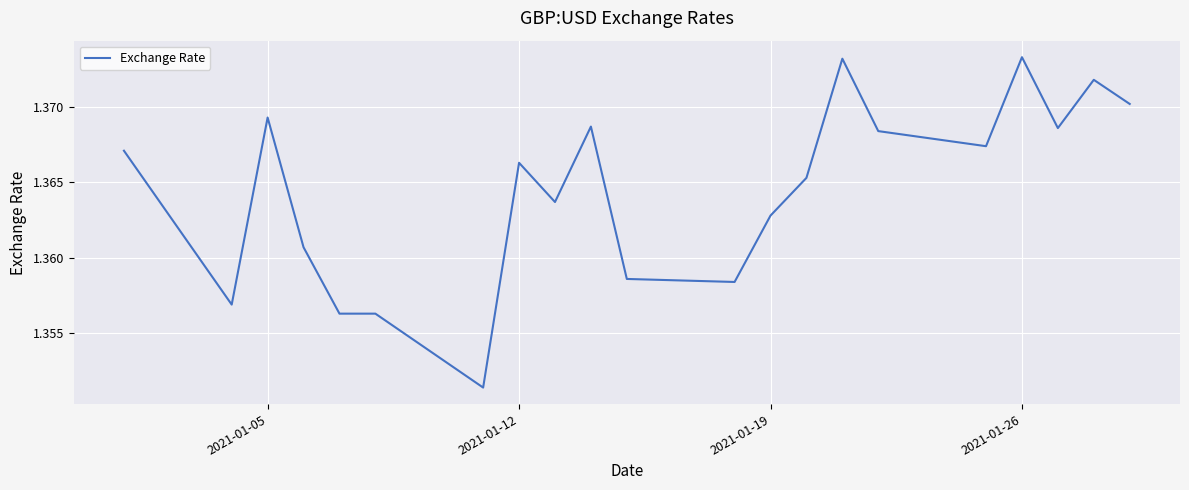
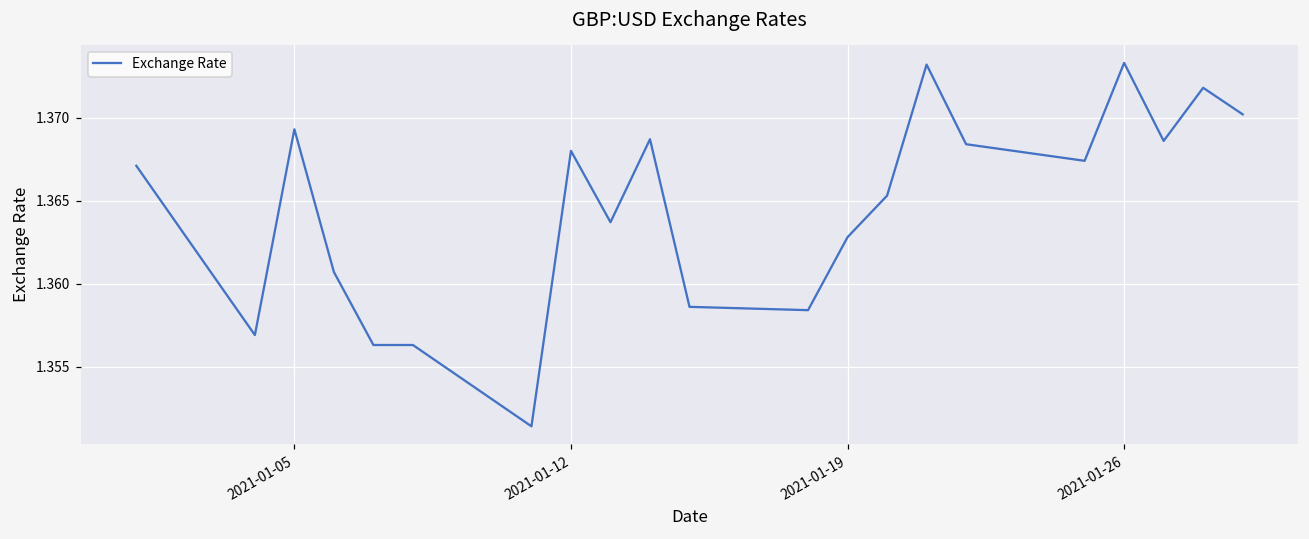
  {
    "2021-01-05": 1.3693,
-   "2021-01-12": 1.3663,
+   "2021-01-12": 1.3680,
    "2021-01-19": 1.3628,
    "2021-01-26": 1.3733
  }
